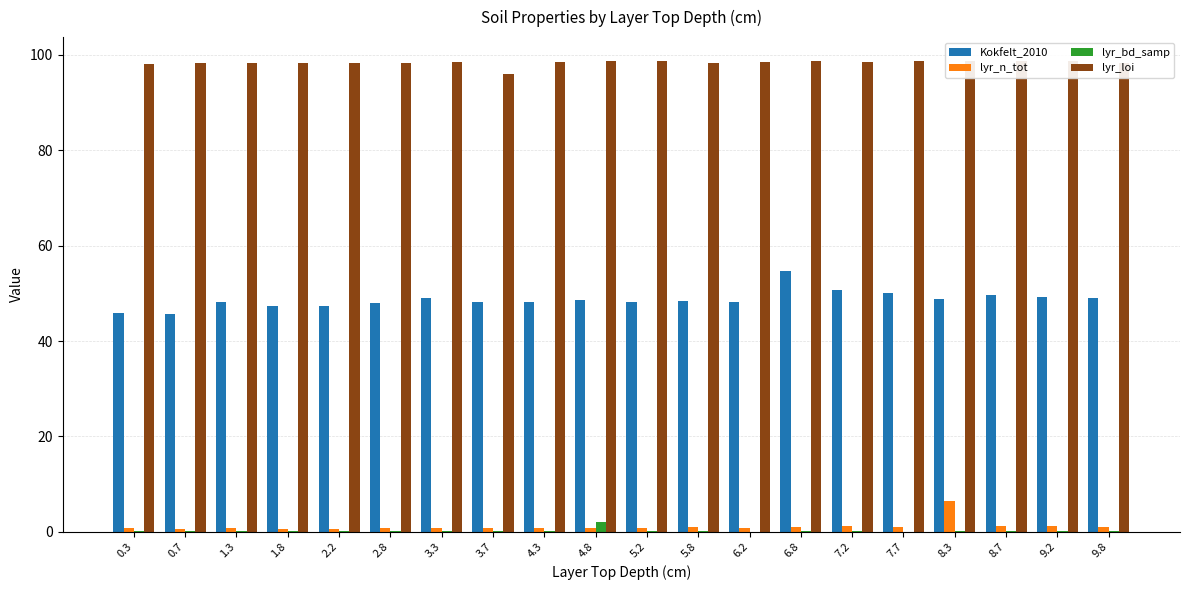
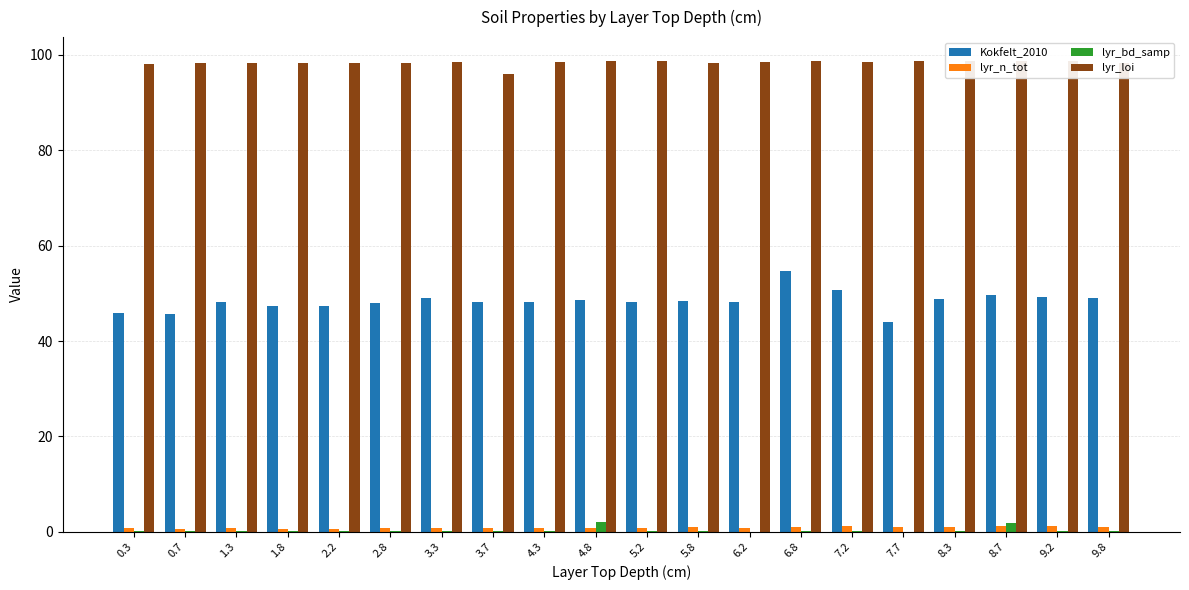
  {
    "Kokfelt_2010": {
      "0.3": 46,
      "0.7": 46,
      "1.3": 48,
      "1.8": 47,
      "2.2": 47,
      "2.8": 48,
      "3.3": 49,
      "3.7": 48,
      "4.3": 48,
      "4.8": 49,
      "5.2": 48,
      "5.8": 48,
      "6.2": 48,
      "6.8": 55,
      "7.2": 51,
-     "7.7": 50,
+     "7.7": 44,
      "8.3": 49,
      "8.7": 50,
      "9.2": 49,
      "9.8": 49
    },
    "lyr_n_tot": {
      "0.3": 1,
      "0.7": 1,
      "1.3": 1,
      "1.8": 1,
      "2.2": 1,
      "2.8": 1,
      "3.3": 1,
      "3.7": 1,
      "4.3": 1,
      "4.8": 1,
      "5.2": 1,
      "5.8": 1,
      "6.2": 1,
      "6.8": 1,
      "7.2": 1,
      "7.7": 1,
-     "8.3": 6,
+     "8.3": 1,
      "8.7": 1,
      "9.2": 1,
      "9.8": 1
    },
    "lyr_bd_samp": {
      "4.8": 2,
-     "8.7": 0
+     "8.7": 2
    },
    "lyr_loi": {
      "0.3": 98,
      "0.7": 98,
      "1.3": 98,
      "1.8": 98,
      "2.2": 98,
      "2.8": 98,
      "3.3": 99,
      "3.7": 96,
      "4.3": 99,
      "4.8": 99,
      "5.2": 99,
      "5.8": 98,
      "6.2": 99,
      "6.8": 99,
      "7.2": 99,
      "7.7": 99
    }
  }
